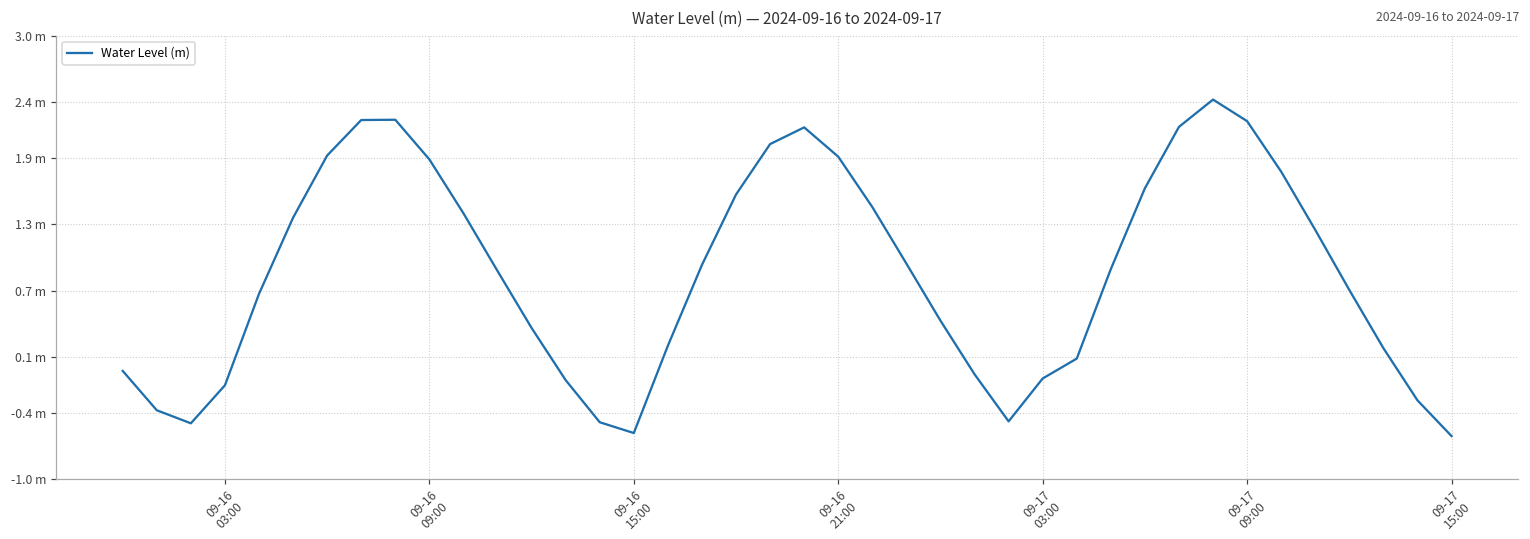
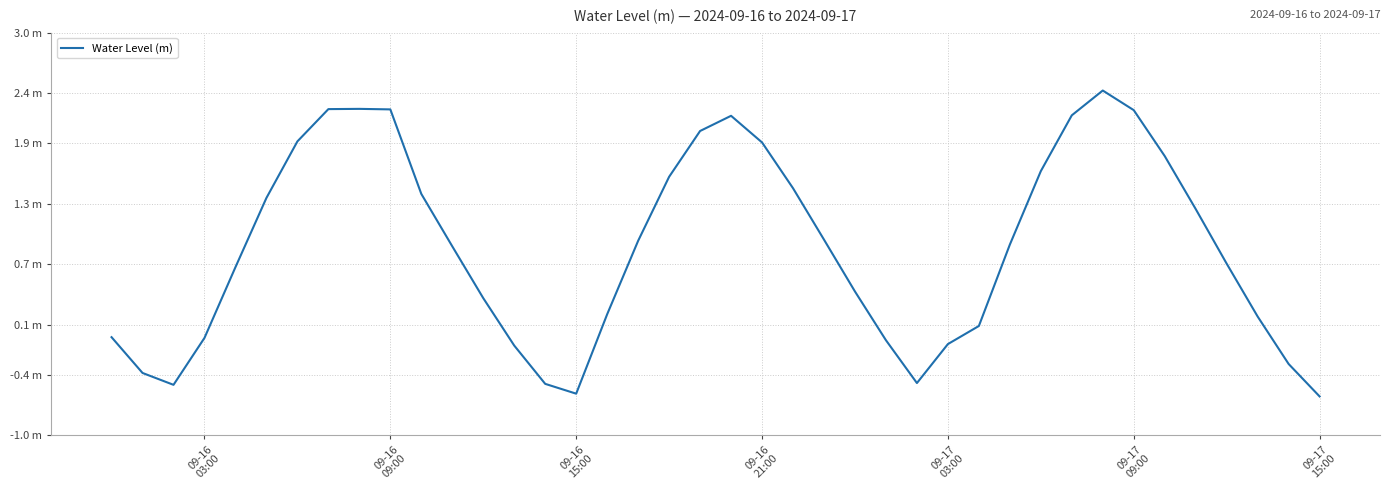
  {
-   "09-16 03:00": "-0.15 m",
-   "09-16 09:00": "1.89 m",
+   "09-16 03:00": "-0.03 m",
+   "09-16 09:00": "2.24 m",
    "09-16 15:00": "-0.59 m",
    "09-16 21:00": "1.91 m",
    "09-17 03:00": "-0.09 m",
    "09-17 09:00": "2.23 m",
    "09-17 15:00": "-0.61 m"
  }
